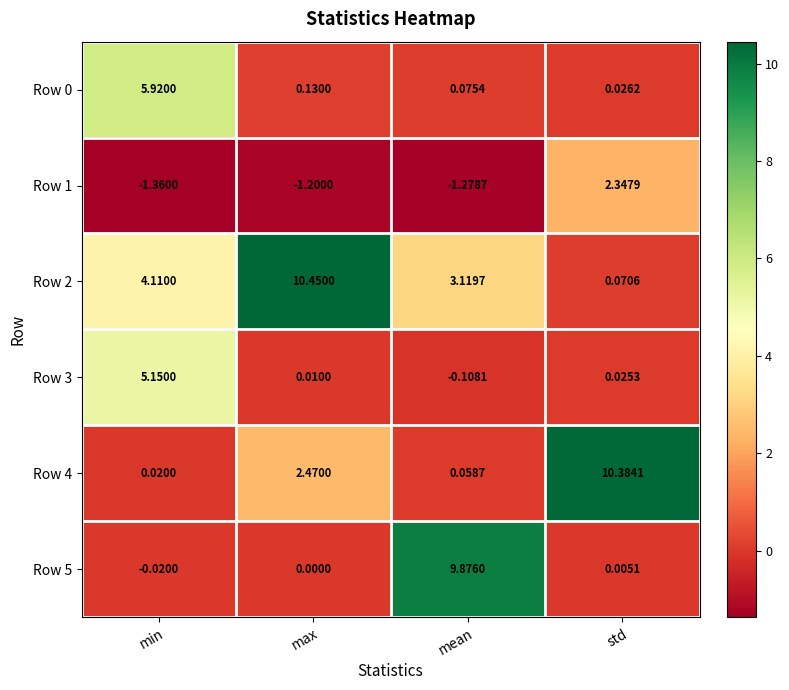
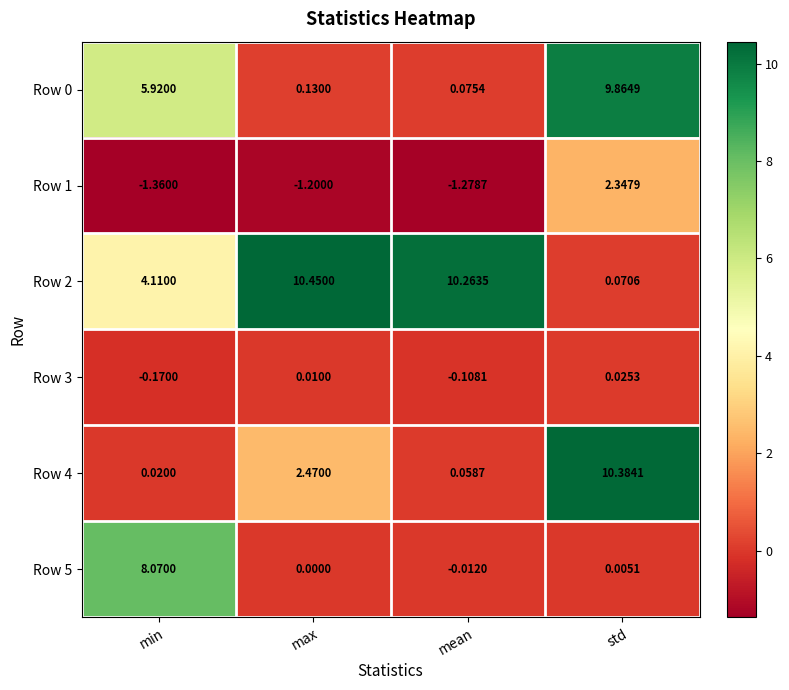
  {
    "Row 0": {
      "min": 5.9200,
      "max": 0.1300,
      "mean": 0.0754,
-     "std": 0.0262
+     "std": 9.8649
    },
    "Row 1": {
      "min": -1.3600,
      "max": -1.2000,
      "mean": -1.2787,
      "std": 2.3479
    },
    "Row 2": {
      "min": 4.1100,
      "max": 10.4500,
-     "mean": 3.1197,
+     "mean": 10.2635,
      "std": 0.0706
    },
    "Row 3": {
-     "min": 5.1500,
+     "min": -0.1700,
      "max": 0.0100,
      "mean": -0.1081,
      "std": 0.0253
    },
    "Row 4": {
      "min": 0.0200,
      "max": 2.4700,
      "mean": 0.0587,
      "std": 10.3841
    },
    "Row 5": {
-     "min": -0.0200,
+     "min": 8.0700,
      "max": 0.0000,
-     "mean": 9.8760,
+     "mean": -0.0120,
      "std": 0.0051
    }
  }
